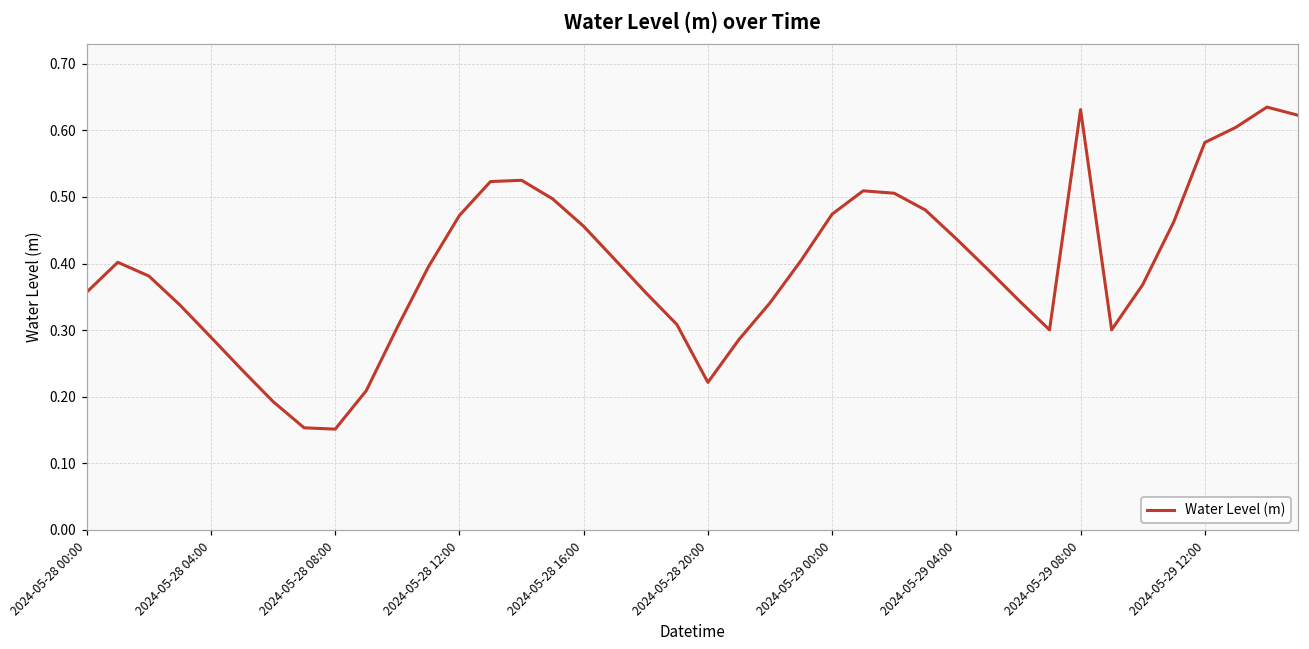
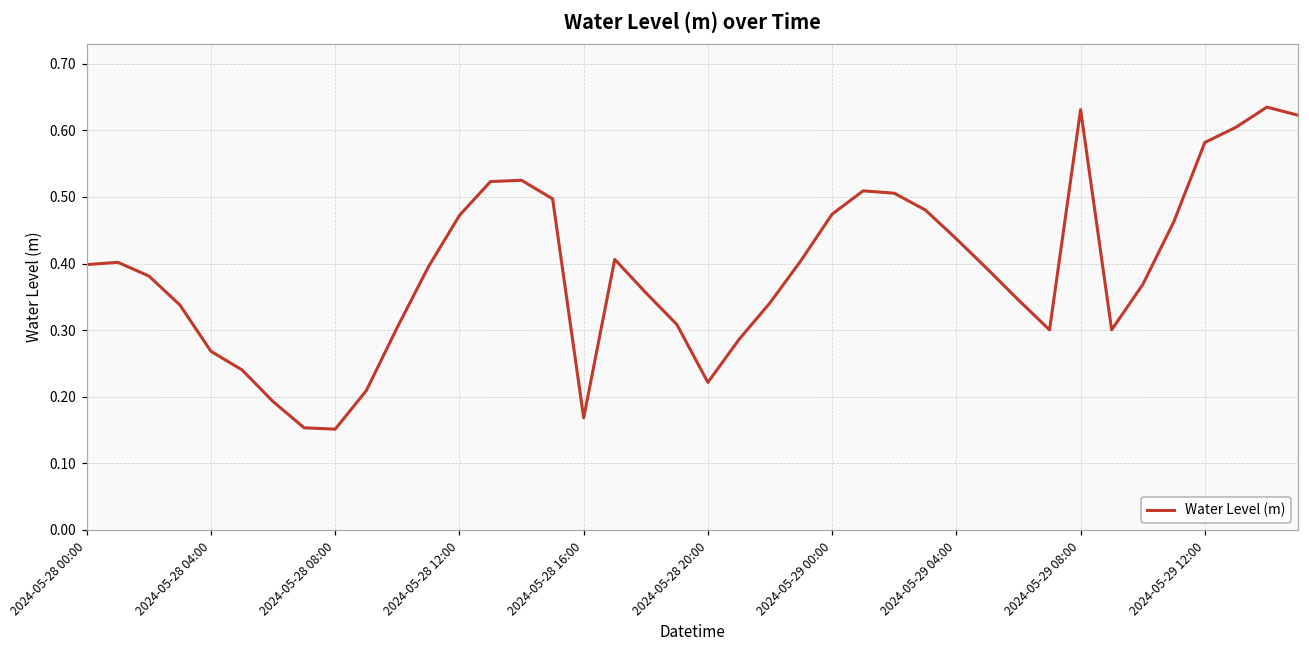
  {
-   "2024-05-28 00:00": 0.36,
-   "2024-05-28 04:00": 0.29,
+   "2024-05-28 00:00": 0.40,
+   "2024-05-28 04:00": 0.27,
    "2024-05-28 08:00": 0.15,
    "2024-05-28 12:00": 0.47,
-   "2024-05-28 16:00": 0.46,
+   "2024-05-28 16:00": 0.17,
    "2024-05-28 20:00": 0.22,
    "2024-05-29 00:00": 0.47,
    "2024-05-29 04:00": 0.44,
    "2024-05-29 08:00": 0.63,
    "2024-05-29 12:00": 0.58
  }
